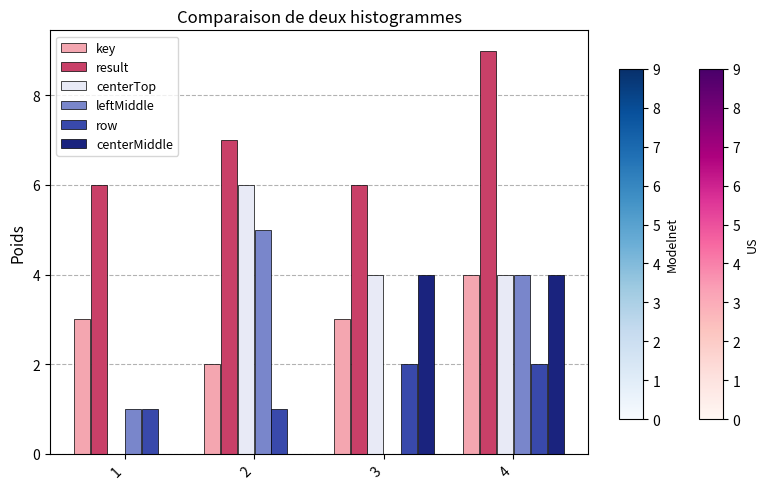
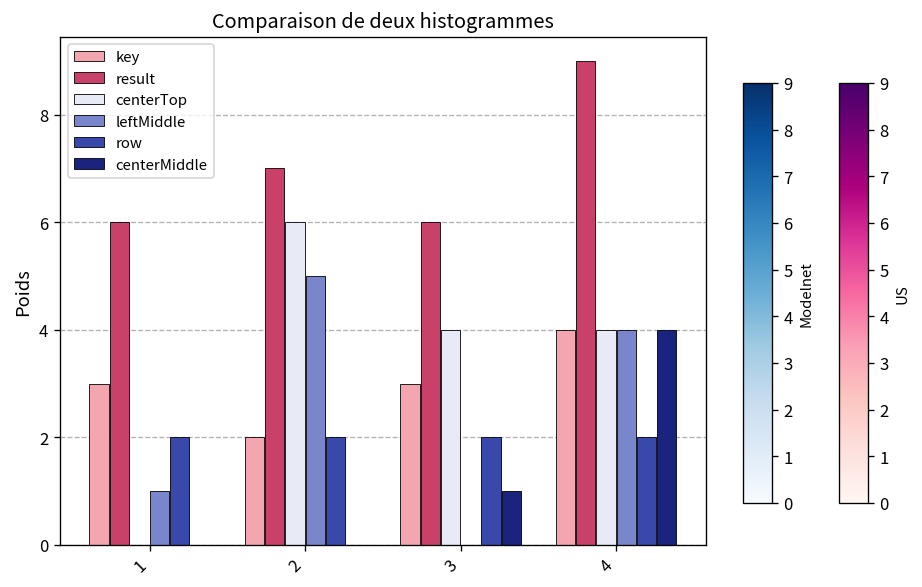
  {
    "key": {
      "1": 3,
      "2": 2,
      "3": 3,
      "4": 4
    },
    "result": {
      "1": 6,
      "2": 7,
      "3": 6,
      "4": 9
    },
    "centerTop": {
      "1": 0,
      "2": 6,
      "3": 4,
      "4": 4
    },
    "leftMiddle": {
      "1": 1,
      "2": 5,
      "3": 0,
      "4": 4
    },
    "row": {
-     "1": 1,
-     "2": 1,
+     "1": 2,
+     "2": 2,
      "3": 2,
      "4": 2
    },
    "centerMiddle": {
      "1": 0,
      "2": 0,
-     "3": 4,
+     "3": 1,
      "4": 4
    }
  }
